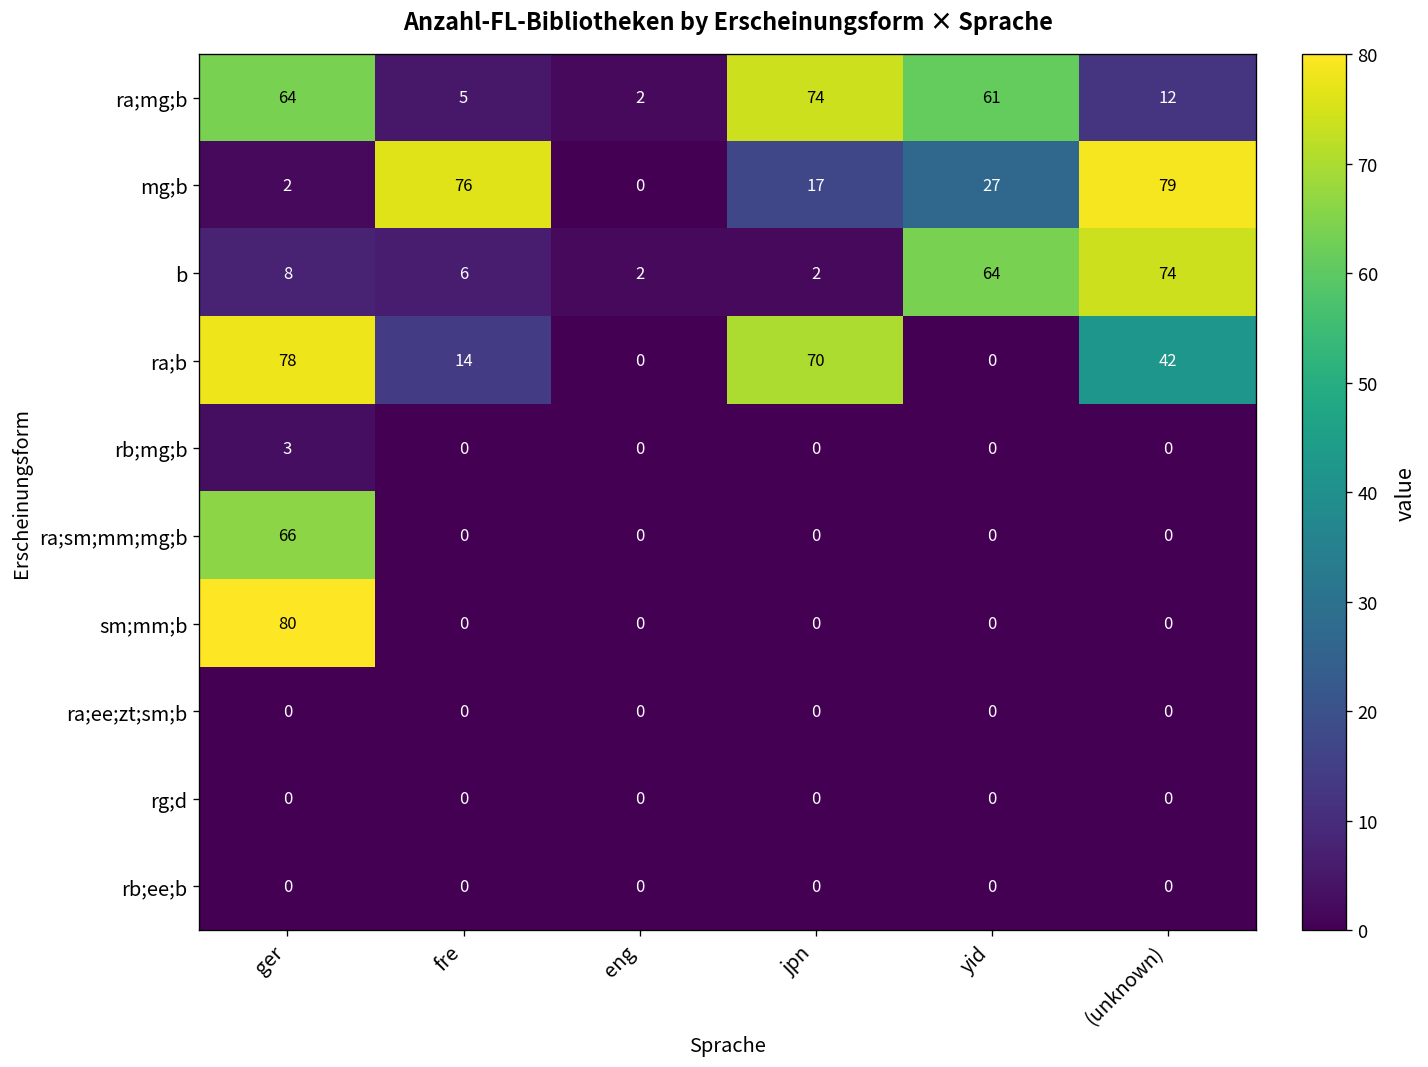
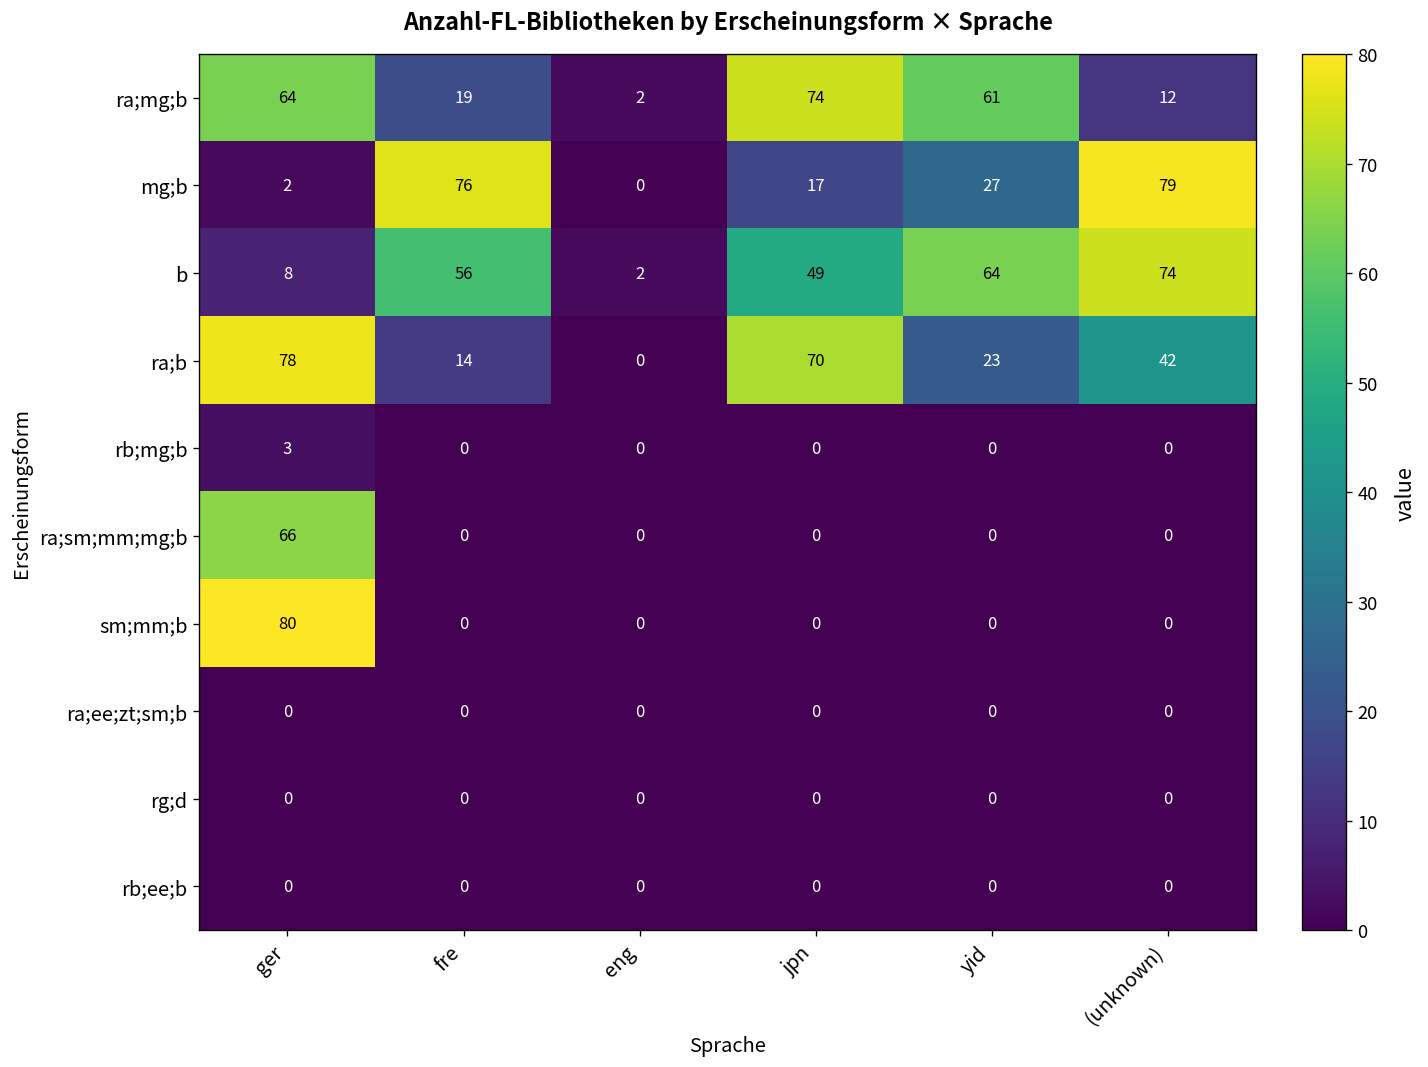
  {
    "ra;mg;b": {
      "ger": 64,
-     "fre": 5,
+     "fre": 19,
      "eng": 2,
      "jpn": 74,
      "yid": 61,
      "(unknown)": 12
    },
    "mg;b": {
      "ger": 2,
      "fre": 76,
      "eng": 0,
      "jpn": 17,
      "yid": 27,
      "(unknown)": 79
    },
    "b": {
      "ger": 8,
-     "fre": 6,
+     "fre": 56,
      "eng": 2,
-     "jpn": 2,
+     "jpn": 49,
      "yid": 64,
      "(unknown)": 74
    },
    "ra;b": {
      "ger": 78,
      "fre": 14,
      "eng": 0,
      "jpn": 70,
-     "yid": 0,
+     "yid": 23,
      "(unknown)": 42
    },
    "rb;mg;b": {
      "ger": 3,
      "fre": 0,
      "eng": 0,
      "jpn": 0,
      "yid": 0,
      "(unknown)": 0
    },
    "ra;sm;mm;mg;b": {
      "ger": 66,
      "fre": 0,
      "eng": 0,
      "jpn": 0,
      "yid": 0,
      "(unknown)": 0
    },
    "sm;mm;b": {
      "ger": 80,
      "fre": 0,
      "eng": 0,
      "jpn": 0,
      "yid": 0,
      "(unknown)": 0
    },
    "ra;ee;zt;sm;b": {
      "ger": 0,
      "fre": 0,
      "eng": 0,
      "jpn": 0,
      "yid": 0,
      "(unknown)": 0
    },
    "rg;d": {
      "ger": 0,
      "fre": 0,
      "eng": 0,
      "jpn": 0,
      "yid": 0,
      "(unknown)": 0
    },
    "rb;ee;b": {
      "ger": 0,
      "fre": 0,
      "eng": 0,
      "jpn": 0,
      "yid": 0,
      "(unknown)": 0
    }
  }
